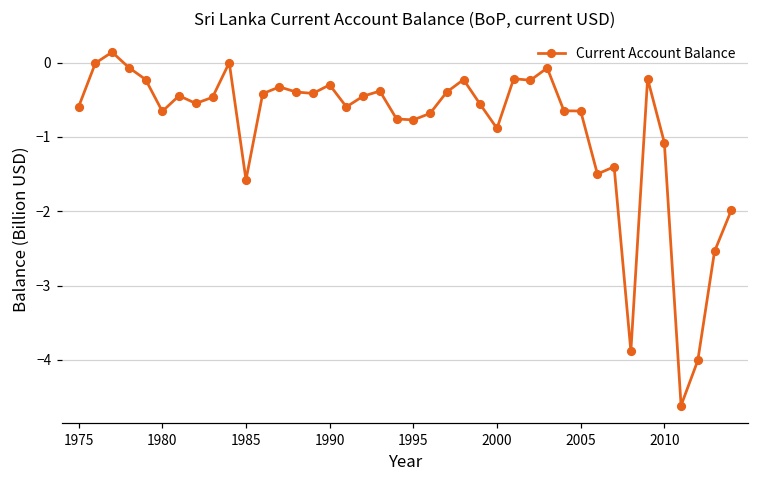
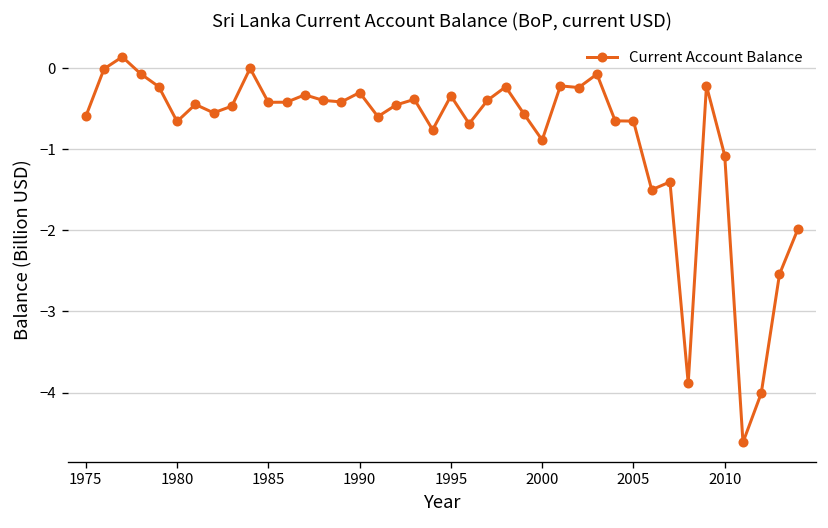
  {
    "1975": -0.6,
    "1980": -0.7,
-   "1985": -1.6,
+   "1985": -0.4,
    "1990": -0.3,
-   "1995": -0.8,
+   "1995": -0.3,
    "2000": -0.9,
    "2005": -0.7,
    "2010": -1.1
  }
